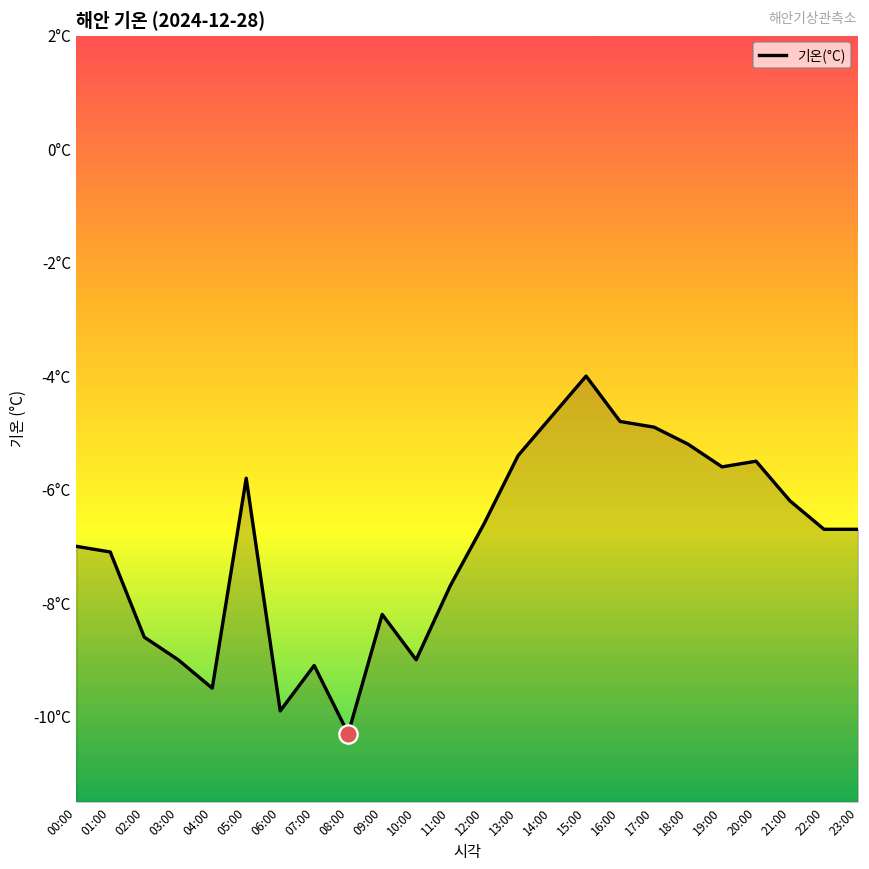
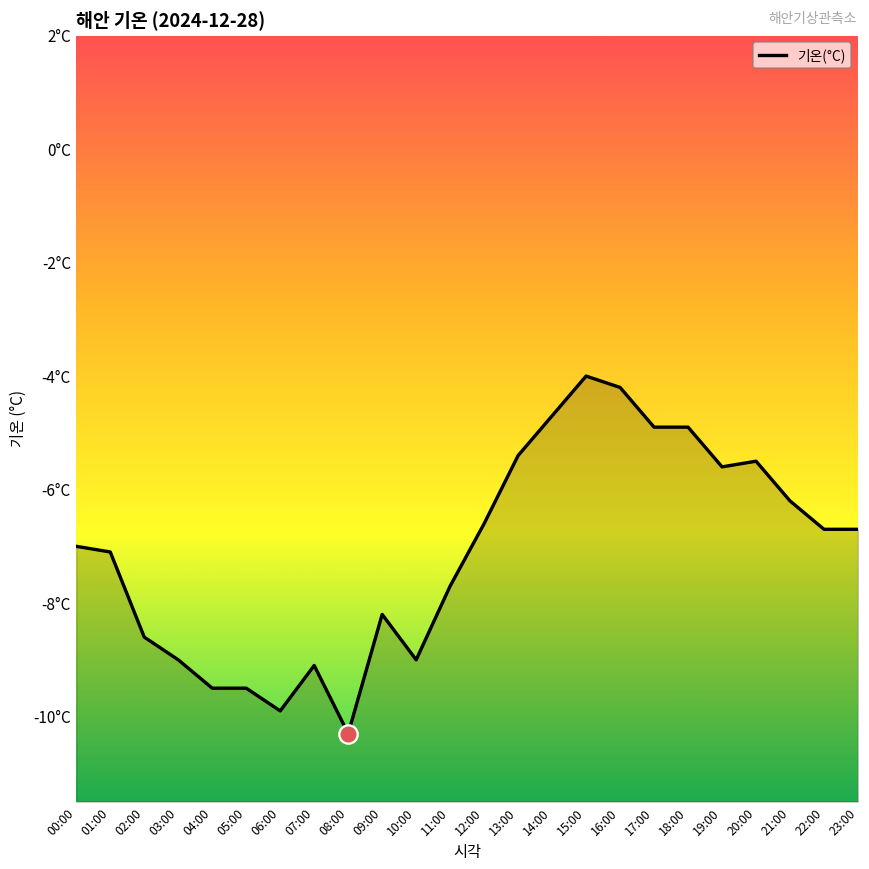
  {
    "기온(°C)": {
      "00:00": "-7.0°C",
      "01:00": "-7.1°C",
      "02:00": "-8.6°C",
      "03:00": "-9.0°C",
      "04:00": "-9.5°C",
-     "05:00": "-5.8°C",
+     "05:00": "-9.5°C",
      "06:00": "-9.9°C",
      "07:00": "-9.1°C",
      "09:00": "-8.2°C",
      "10:00": "-9.0°C",
      "11:00": "-7.7°C",
      "12:00": "-6.6°C",
      "13:00": "-5.4°C",
      "14:00": "-4.7°C",
      "15:00": "-4.0°C",
-     "16:00": "-4.8°C",
+     "16:00": "-4.2°C",
      "17:00": "-4.9°C",
-     "18:00": "-5.2°C",
+     "18:00": "-4.9°C",
      "19:00": "-5.6°C",
      "20:00": "-5.5°C",
      "21:00": "-6.2°C",
      "22:00": "-6.7°C",
      "23:00": "-6.7°C"
    }
  }
